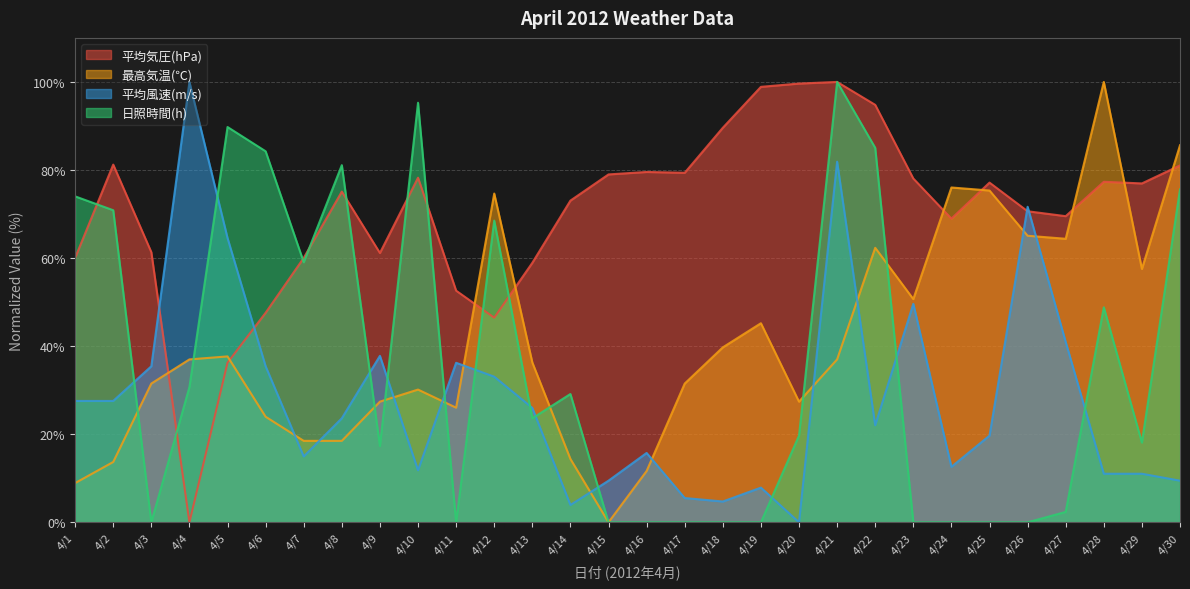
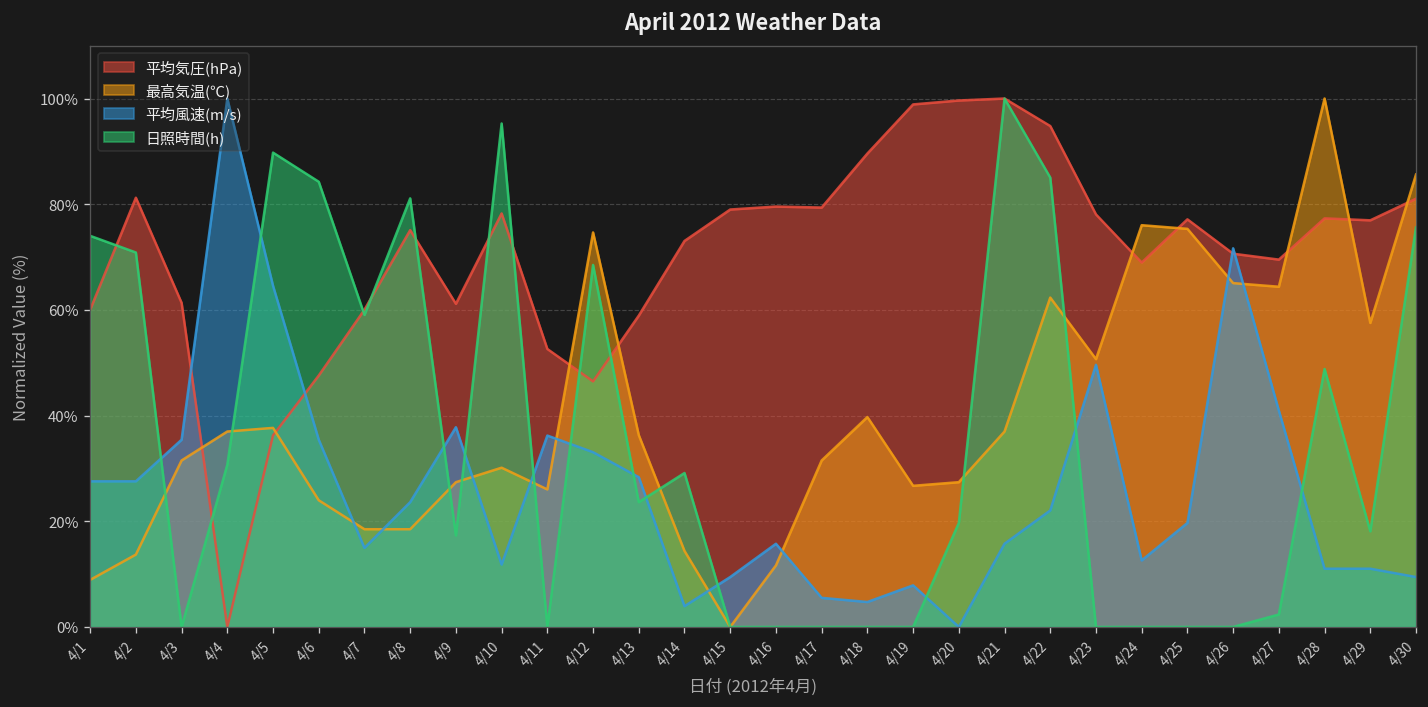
  {
    "平均気圧(hPa)": {
      "4/1": "60%",
      "4/2": "81%",
      "4/3": "61%",
      "4/4": "0%",
      "4/5": "36%",
      "4/6": "48%",
      "4/7": "60%",
      "4/8": "75%",
      "4/9": "61%",
      "4/10": "78%",
      "4/11": "53%",
      "4/12": "46%",
      "4/13": "59%",
      "4/14": "73%",
      "4/15": "79%",
      "4/16": "80%",
      "4/17": "79%",
      "4/18": "90%",
      "4/19": "99%",
      "4/20": "100%",
      "4/22": "95%",
      "4/23": "78%",
      "4/24": "69%",
      "4/25": "77%",
      "4/26": "71%",
      "4/27": "70%",
      "4/28": "77%",
      "4/29": "77%",
      "4/30": "81%"
    },
    "最高気温(℃)": {
      "4/1": "9%",
      "4/2": "14%",
      "4/3": "32%",
      "4/4": "37%",
      "4/5": "38%",
      "4/6": "24%",
      "4/7": "18%",
      "4/8": "18%",
      "4/9": "27%",
      "4/10": "30%",
      "4/11": "26%",
      "4/12": "75%",
      "4/13": "36%",
      "4/14": "14%",
      "4/16": "12%",
      "4/17": "32%",
      "4/18": "40%",
-     "4/19": "45%",
+     "4/19": "27%",
      "4/20": "27%",
      "4/21": "37%",
      "4/22": "62%",
      "4/23": "51%",
      "4/24": "76%",
      "4/25": "75%",
      "4/26": "65%",
      "4/27": "64%",
      "4/28": "100%",
      "4/29": "58%",
      "4/30": "86%"
    },
    "平均風速(m/s)": {
      "4/1": "28%",
      "4/2": "28%",
      "4/3": "35%",
      "4/5": "65%",
      "4/6": "35%",
      "4/7": "15%",
      "4/8": "24%",
      "4/9": "38%",
      "4/10": "12%",
      "4/11": "36%",
      "4/12": "33%",
-     "4/13": "26%",
+     "4/13": "28%",
      "4/14": "4%",
      "4/15": "9%",
      "4/16": "16%",
      "4/17": "6%",
      "4/18": "5%",
      "4/19": "8%",
      "4/20": "0%",
-     "4/21": "82%",
+     "4/21": "16%",
      "4/22": "22%",
      "4/23": "50%",
      "4/24": "13%",
      "4/25": "20%",
      "4/26": "72%",
      "4/27": "41%",
      "4/28": "11%",
      "4/29": "11%",
      "4/30": "9%"
    },
    "日照時間(h)": {
      "4/1": "74%",
      "4/2": "71%",
      "4/3": "0%",
      "4/4": "31%",
      "4/5": "90%",
      "4/6": "84%",
      "4/7": "59%",
      "4/8": "81%",
      "4/9": "17%",
      "4/10": "95%",
      "4/11": "0%",
      "4/12": "69%",
      "4/13": "24%",
      "4/14": "29%",
      "4/16": "0%",
      "4/17": "0%",
      "4/18": "0%",
      "4/19": "0%",
      "4/20": "20%",
      "4/22": "85%",
      "4/23": "0%",
      "4/24": "0%",
      "4/25": "0%",
      "4/26": "0%",
      "4/27": "2%",
      "4/28": "49%",
      "4/29": "18%",
      "4/30": "76%"
    }
  }
